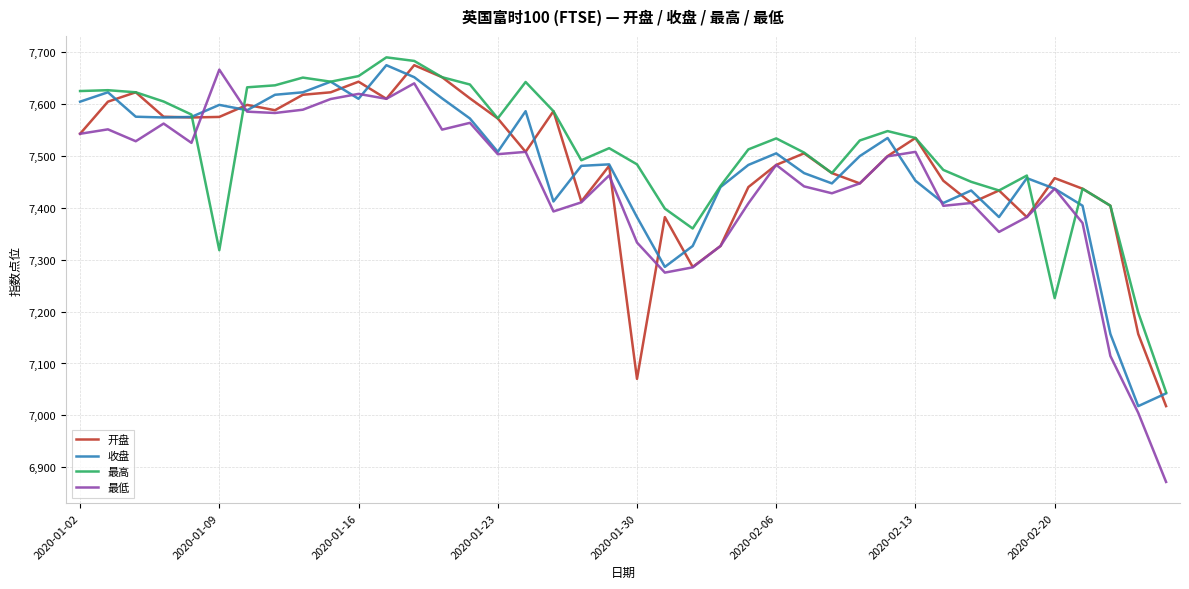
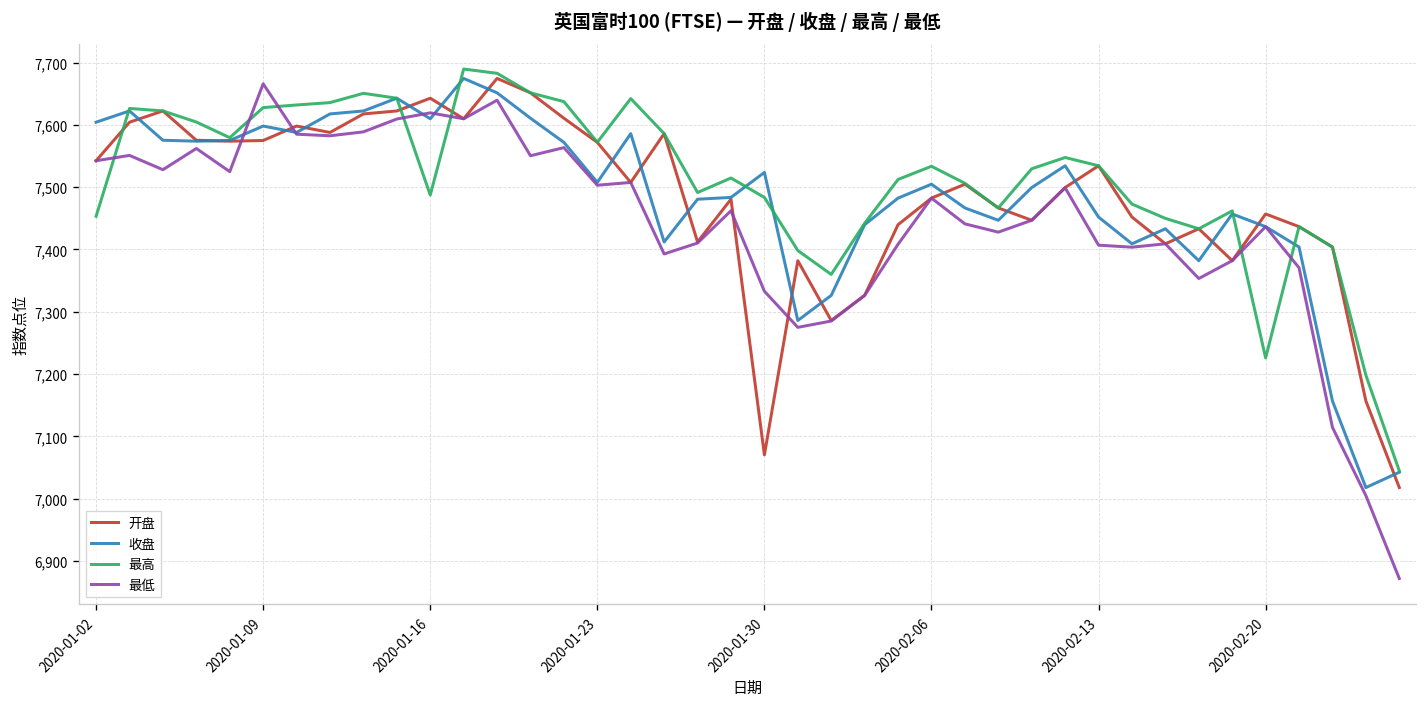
  {
    "开盘": {
      "2020-01-09": "7,570",
      "2020-01-16": "7,640",
      "2020-01-30": "7,070",
      "2020-02-20": "7,460"
    },
    "收盘": {
      "2020-01-02": "7,600",
      "2020-01-09": "7,600",
      "2020-01-16": "7,610",
-     "2020-01-30": "7,380",
+     "2020-01-30": "7,520",
      "2020-02-06": "7,500",
      "2020-02-13": "7,450"
    },
    "最高": {
-     "2020-01-02": "7,620",
-     "2020-01-09": "7,320",
-     "2020-01-16": "7,650",
+     "2020-01-02": "7,450",
+     "2020-01-09": "7,630",
+     "2020-01-16": "7,490",
      "2020-01-30": "7,480",
      "2020-02-06": "7,530",
      "2020-02-20": "7,230"
    },
    "最低": {
      "2020-01-09": "7,670",
      "2020-01-16": "7,620",
      "2020-01-30": "7,330",
-     "2020-02-13": "7,510"
+     "2020-02-13": "7,410"
    }
  }
